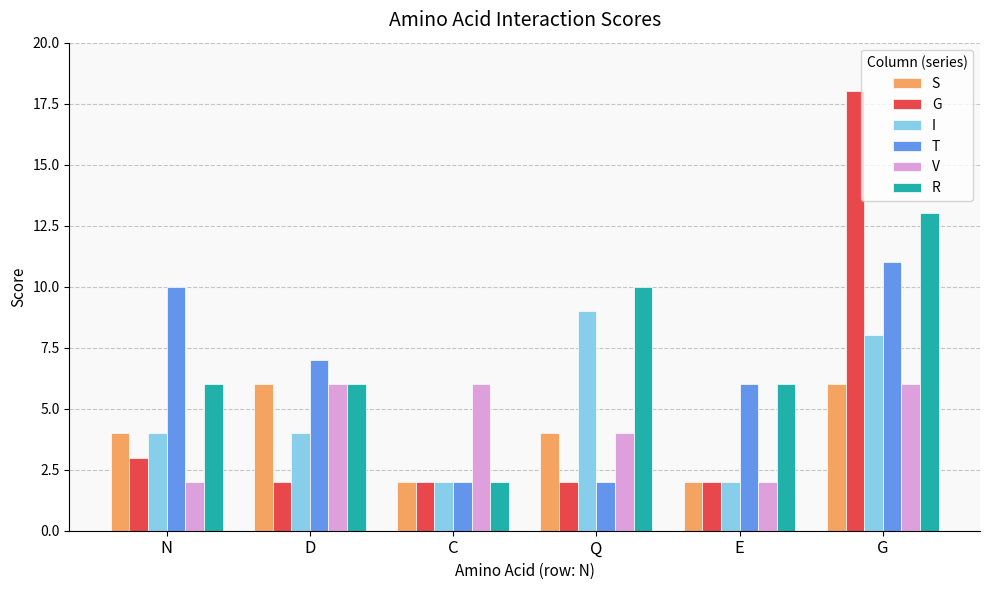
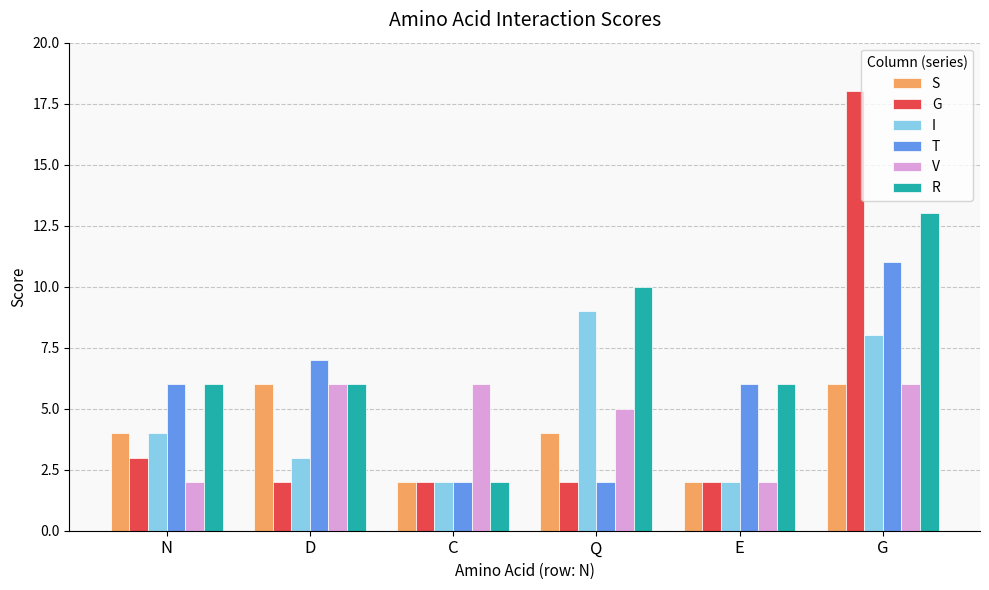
  {
    "S": {
      "N": 4,
      "D": 6,
      "C": 2,
      "Q": 4,
      "E": 2,
      "G": 6
    },
    "G": {
      "N": 3,
      "D": 2,
      "C": 2,
      "Q": 2,
      "E": 2,
      "G": 18
    },
    "I": {
      "N": 4,
-     "D": 4,
+     "D": 3,
      "C": 2,
      "Q": 9,
      "E": 2,
      "G": 8
    },
    "T": {
-     "N": 10,
+     "N": 6,
      "D": 7,
      "C": 2,
      "Q": 2,
      "E": 6,
      "G": 11
    },
    "V": {
      "N": 2,
      "D": 6,
      "C": 6,
-     "Q": 4,
+     "Q": 5,
      "E": 2,
      "G": 6
    },
    "R": {
      "N": 6,
      "D": 6,
      "C": 2,
      "Q": 10,
      "E": 6,
      "G": 13
    }
  }
